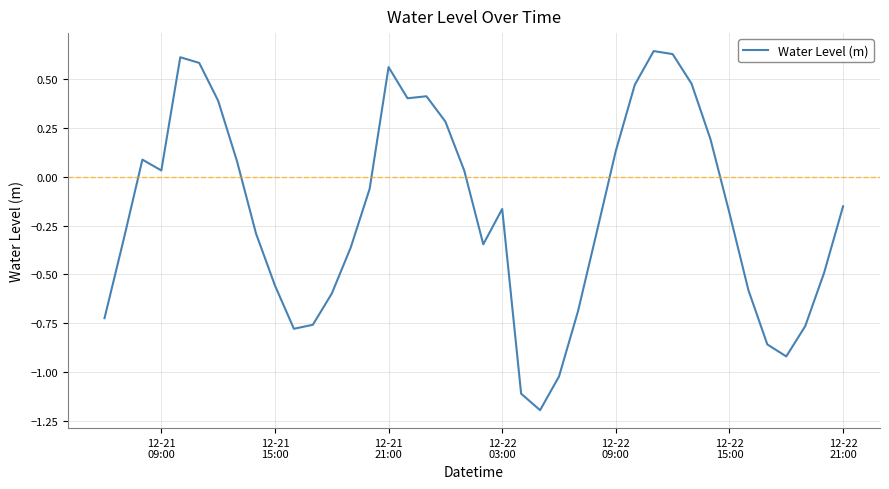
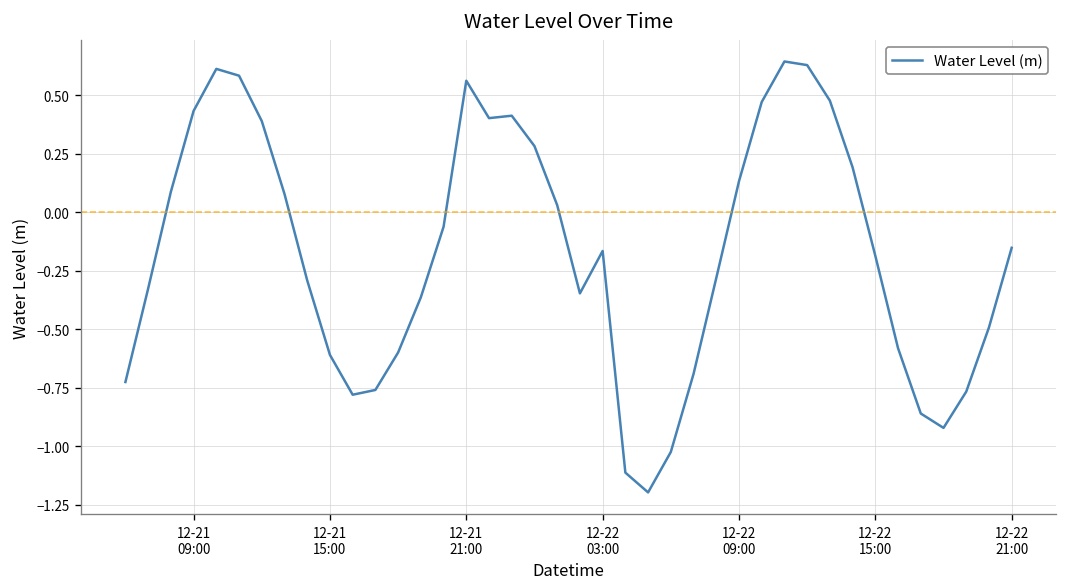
  {
-   "12-21 09:00": 0.03,
-   "12-21 15:00": -0.56,
+   "12-21 09:00": 0.43,
+   "12-21 15:00": -0.61,
    "12-21 21:00": 0.56,
    "12-22 03:00": -0.16,
    "12-22 09:00": 0.13,
    "12-22 15:00": -0.19,
    "12-22 21:00": -0.15
  }
